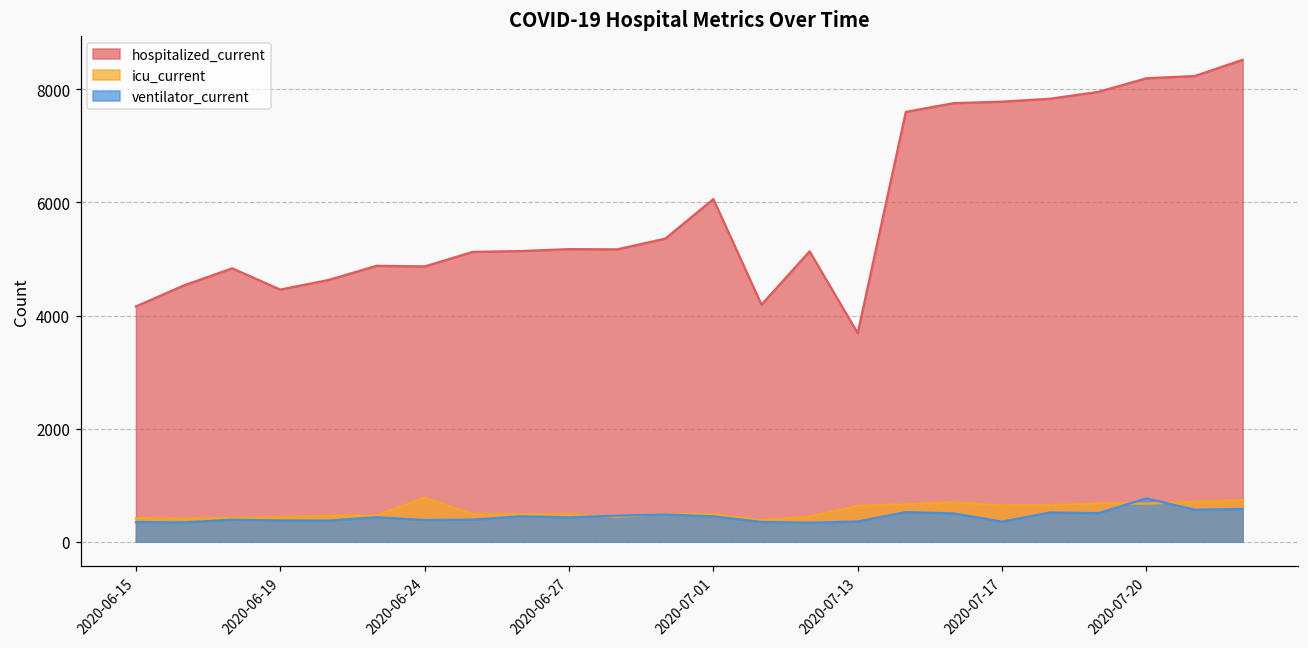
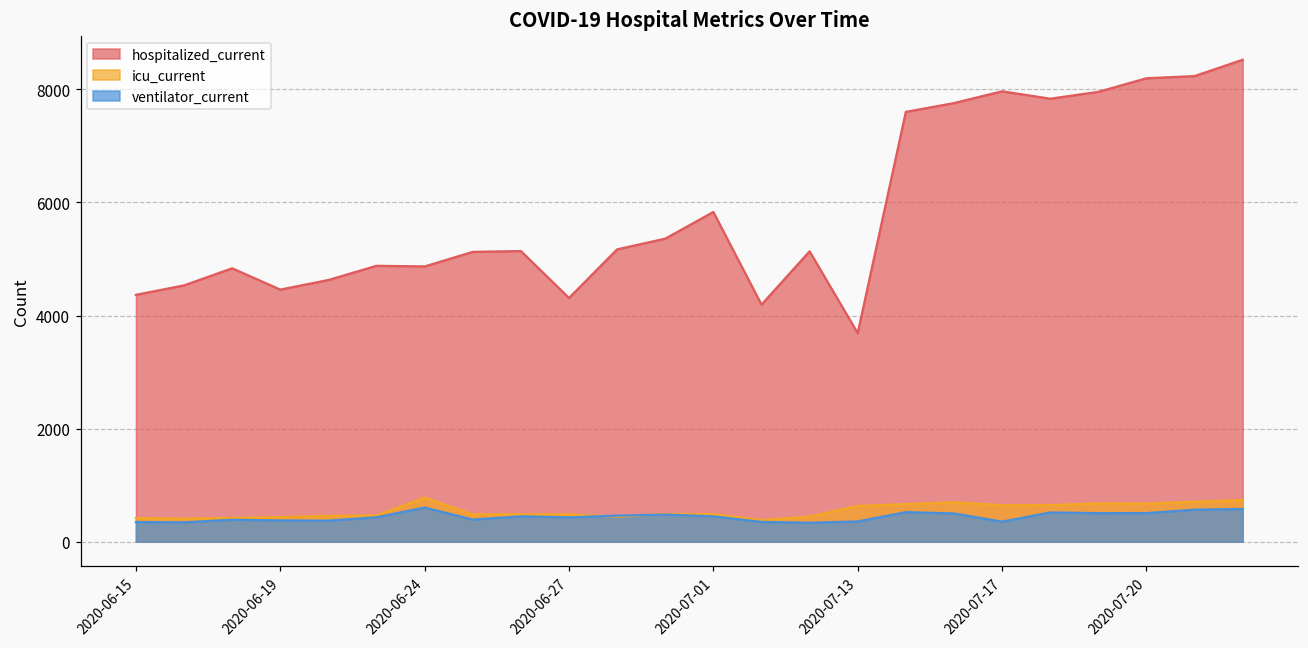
  {
    "hospitalized_current": {
-     "2020-06-15": 4200,
+     "2020-06-15": 4400,
      "2020-06-19": 4500,
      "2020-06-24": 4900,
-     "2020-06-27": 5200,
-     "2020-07-01": 6100,
+     "2020-06-27": 4300,
+     "2020-07-01": 5800,
      "2020-07-13": 3700,
-     "2020-07-17": 7800,
+     "2020-07-17": 8000,
      "2020-07-20": 8200
    },
    "icu_current": {
      "2020-06-15": 400,
      "2020-06-19": 400,
      "2020-06-24": 800,
      "2020-07-13": 600,
      "2020-07-17": 600,
      "2020-07-20": 700
    },
    "ventilator_current": {
      "2020-06-15": 300,
      "2020-06-19": 400,
-     "2020-06-24": 400,
+     "2020-06-24": 600,
      "2020-07-13": 400,
      "2020-07-17": 400,
-     "2020-07-20": 800
+     "2020-07-20": 500
    }
  }
